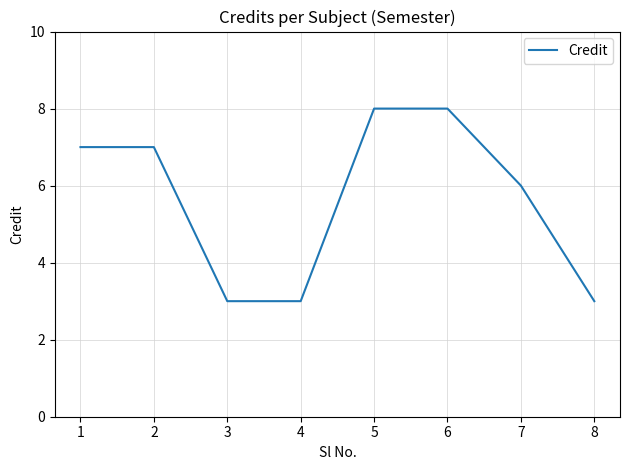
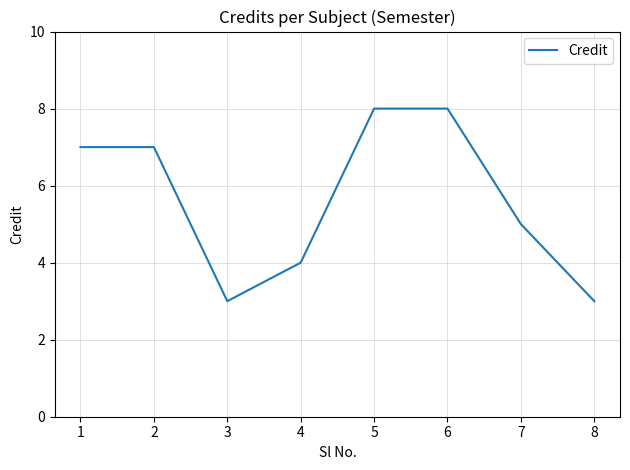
  {
    "1": 7,
    "2": 7,
    "3": 3,
-   "4": 3,
+   "4": 4,
    "5": 8,
    "6": 8,
-   "7": 6,
+   "7": 5,
    "8": 3
  }
